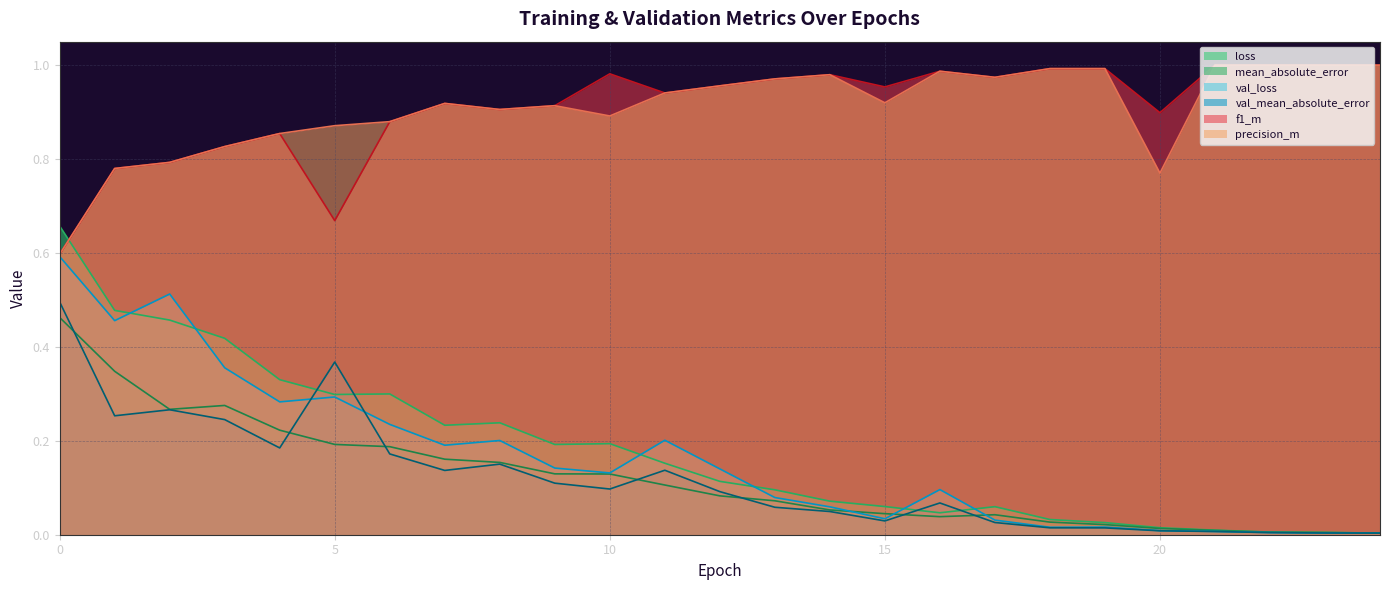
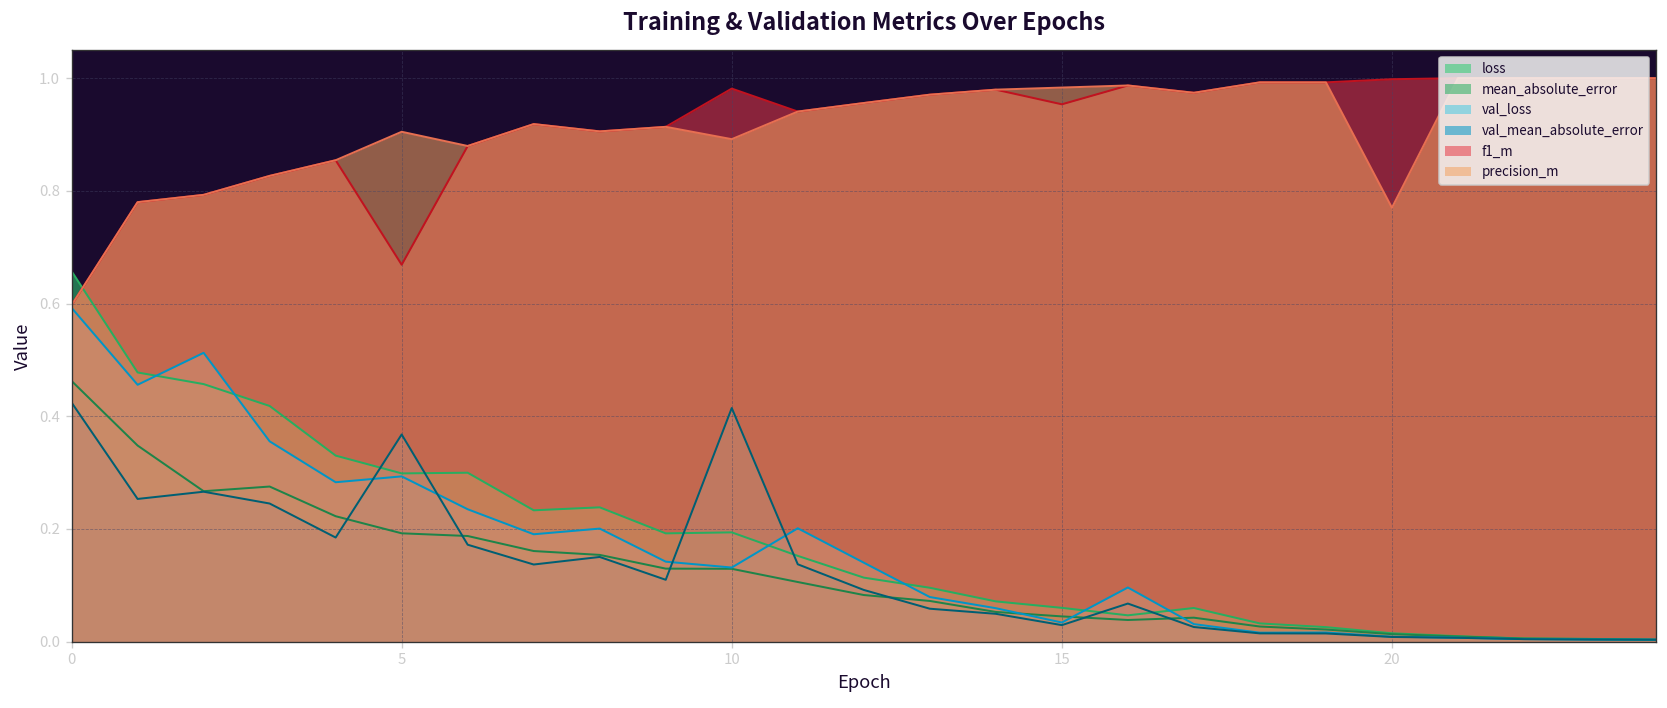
  {
    "val_mean_absolute_error": {
-     "0": 0.50,
+     "0": 0.42,
      "5": 0.37,
-     "10": 0.10
+     "10": 0.41
    },
    "f1_m": {
      "5": 0.67,
      "10": 0.98,
      "15": 0.95,
-     "20": 0.90
+     "20": 1.00
    },
    "precision_m": {
-     "5": 0.87,
+     "5": 0.90,
      "10": 0.89,
-     "15": 0.92,
+     "15": 0.98,
      "20": 0.77
    }
  }
